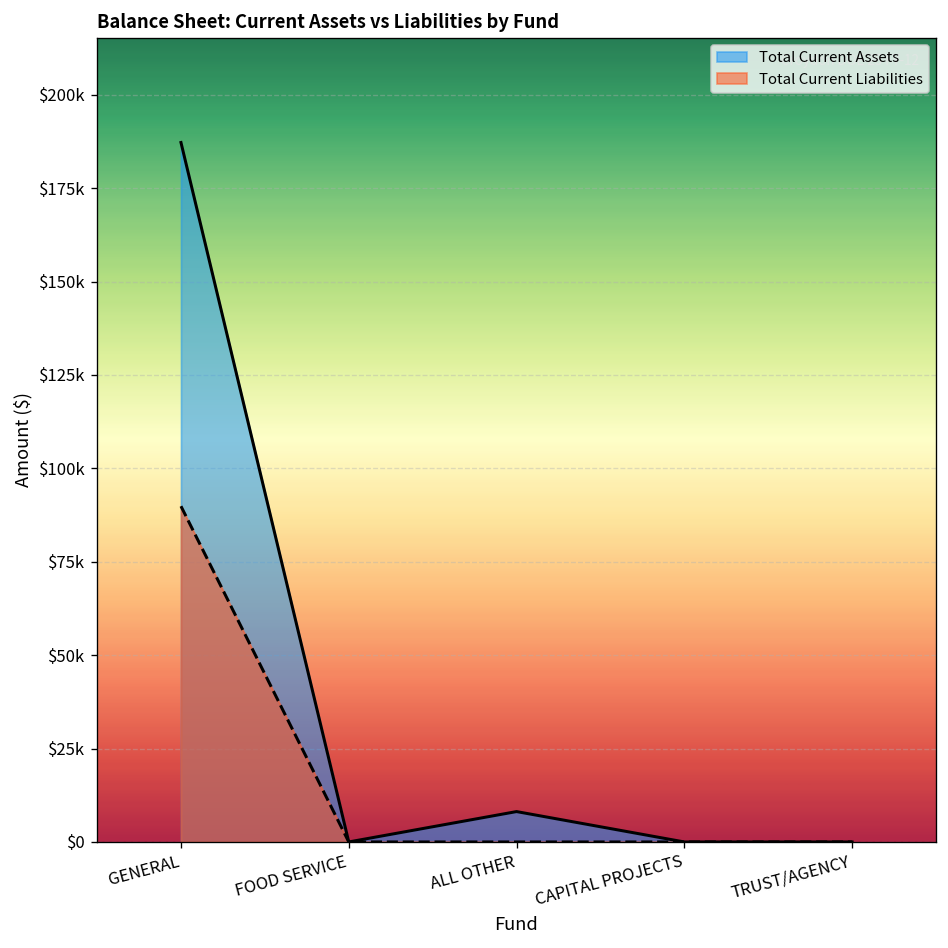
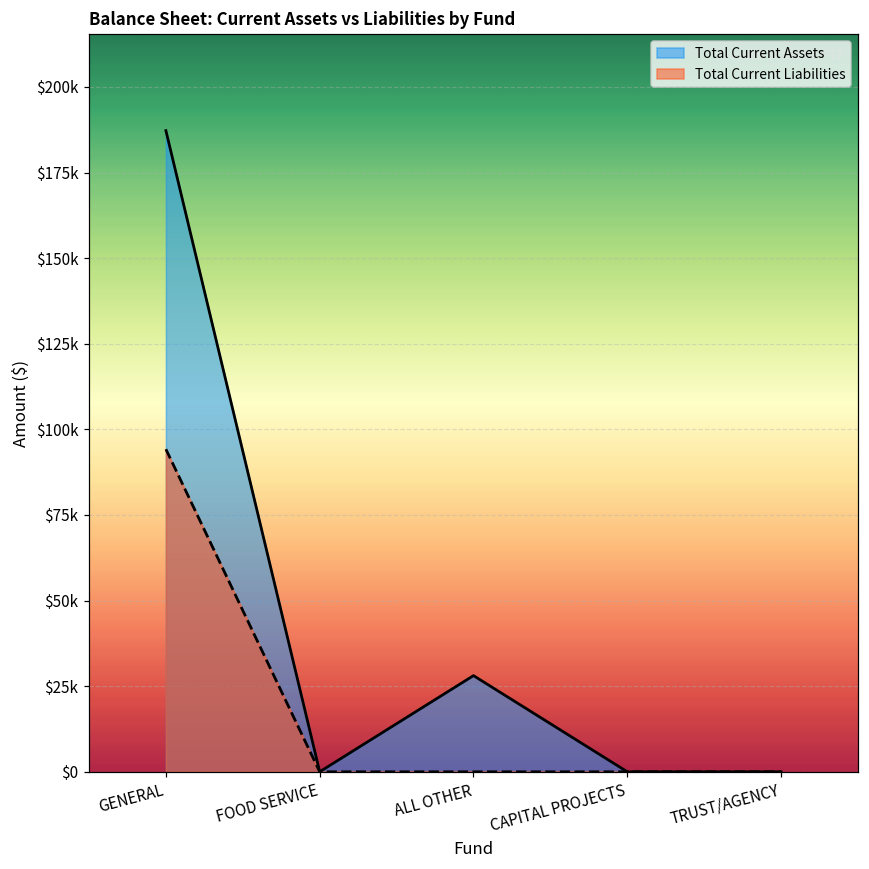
  {
    "Total Current Assets": {
      "GENERAL": "$187000",
-     "ALL OTHER": "$8000"
+     "ALL OTHER": "$28000"
    },
    "Total Current Liabilities": {
-     "GENERAL": "$90000",
+     "GENERAL": "$94000",
      "ALL OTHER": "$0"
    }
  }
